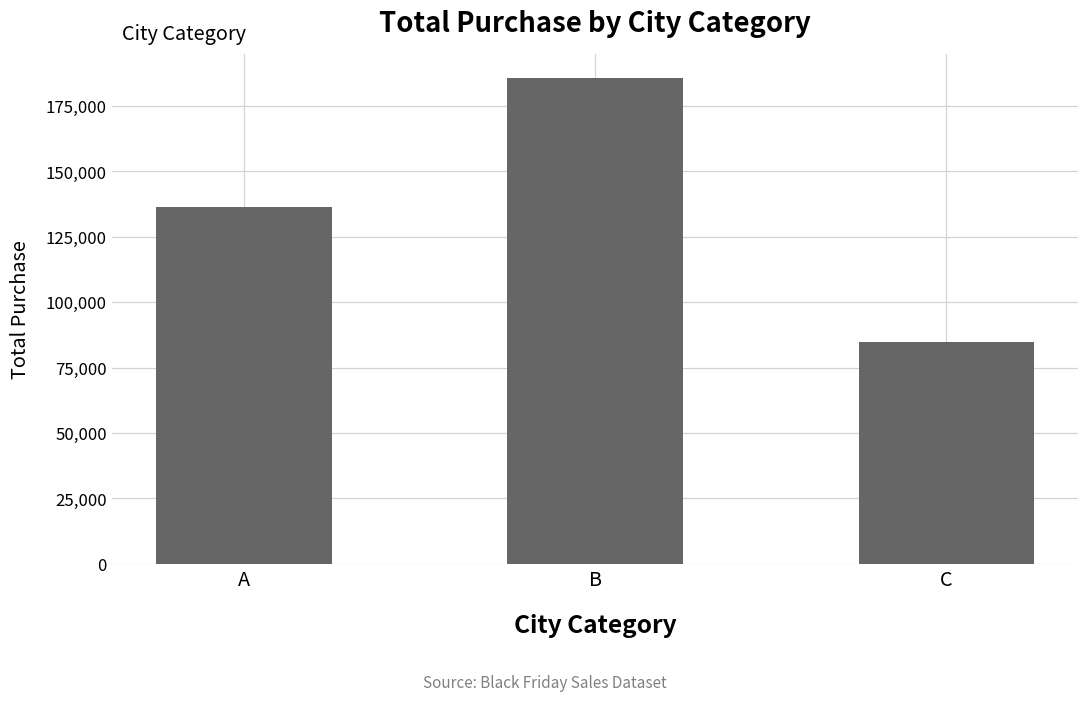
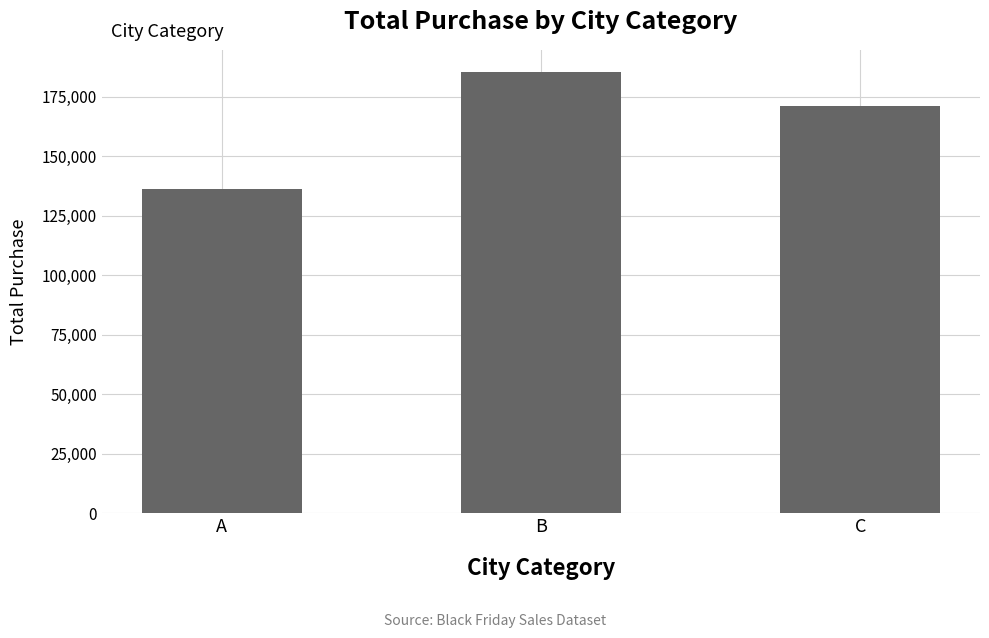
  {
    "A": "136,000",
    "B": "185,000",
-   "C": "85,000"
+   "C": "171,000"
  }
